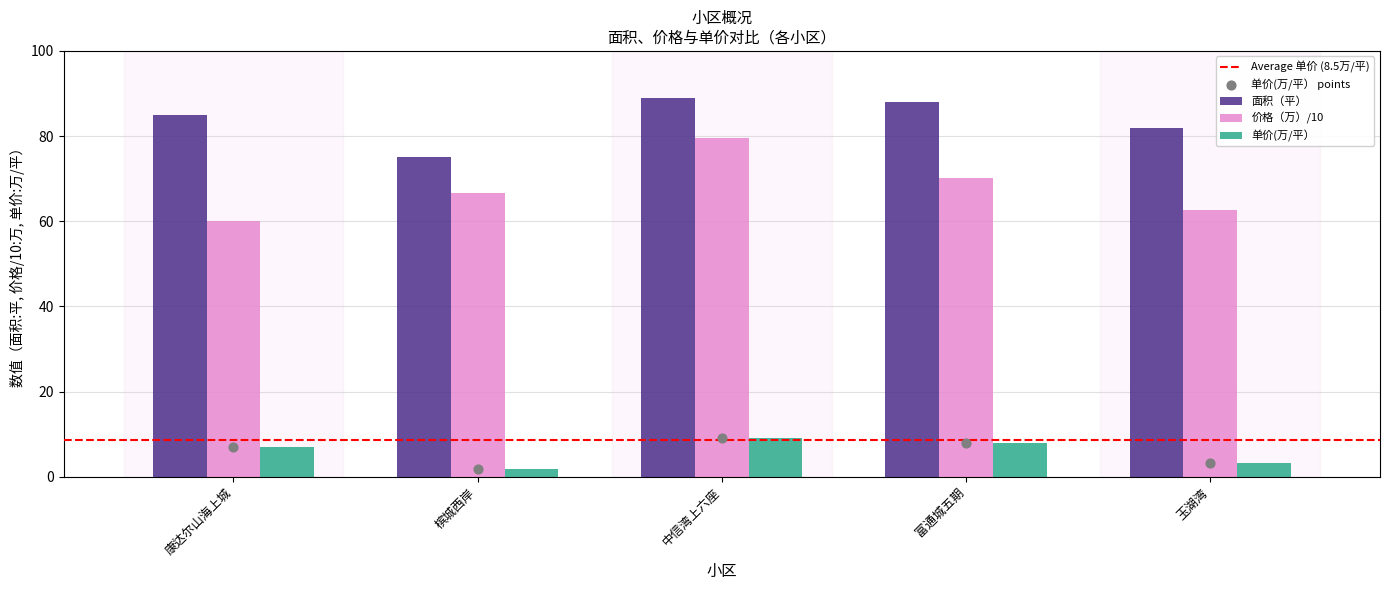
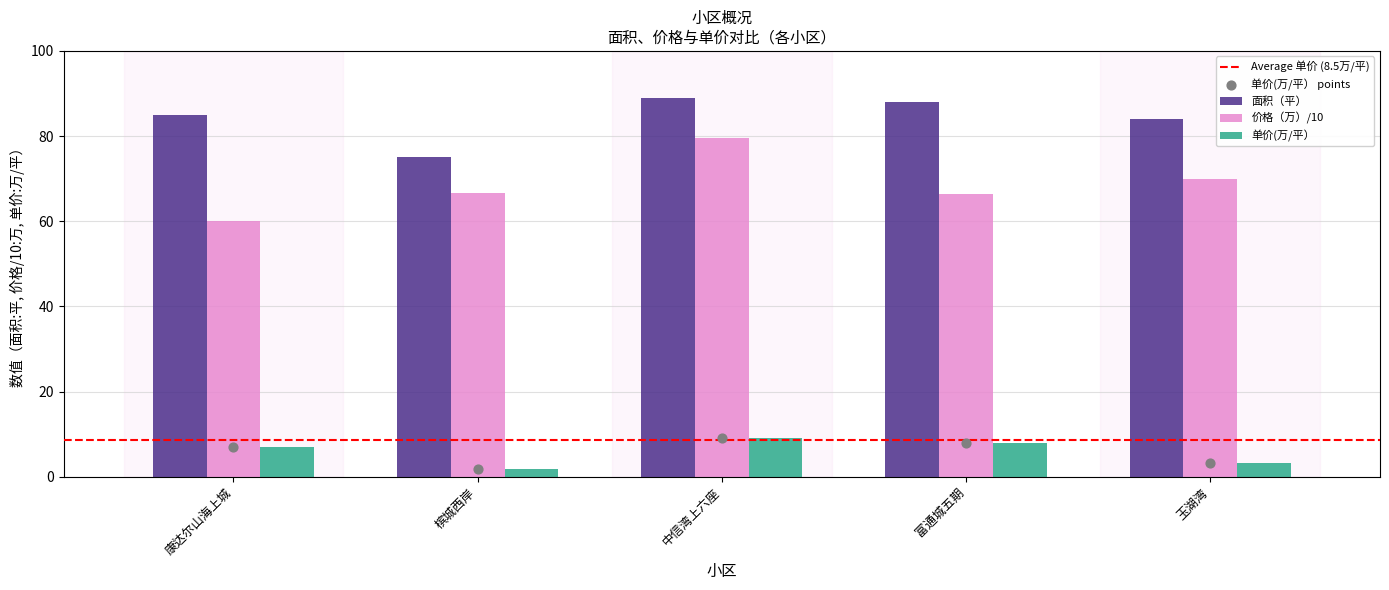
  {
    "面积（平）": {
      "康达尔山海上城": 85,
      "槟城西岸": 75,
      "中信湾上六座": 89,
      "富通城五期": 88,
-     "玉湖湾": 82
+     "玉湖湾": 84
    },
    "价格（万）/10": {
      "康达尔山海上城": 60,
      "槟城西岸": 67,
      "中信湾上六座": 80,
-     "富通城五期": 70,
-     "玉湖湾": 63
+     "富通城五期": 67,
+     "玉湖湾": 70
    },
    "单价(万/平）": {
      "康达尔山海上城": 7,
      "槟城西岸": 2,
      "中信湾上六座": 9,
      "富通城五期": 8,
      "玉湖湾": 3
    }
  }
